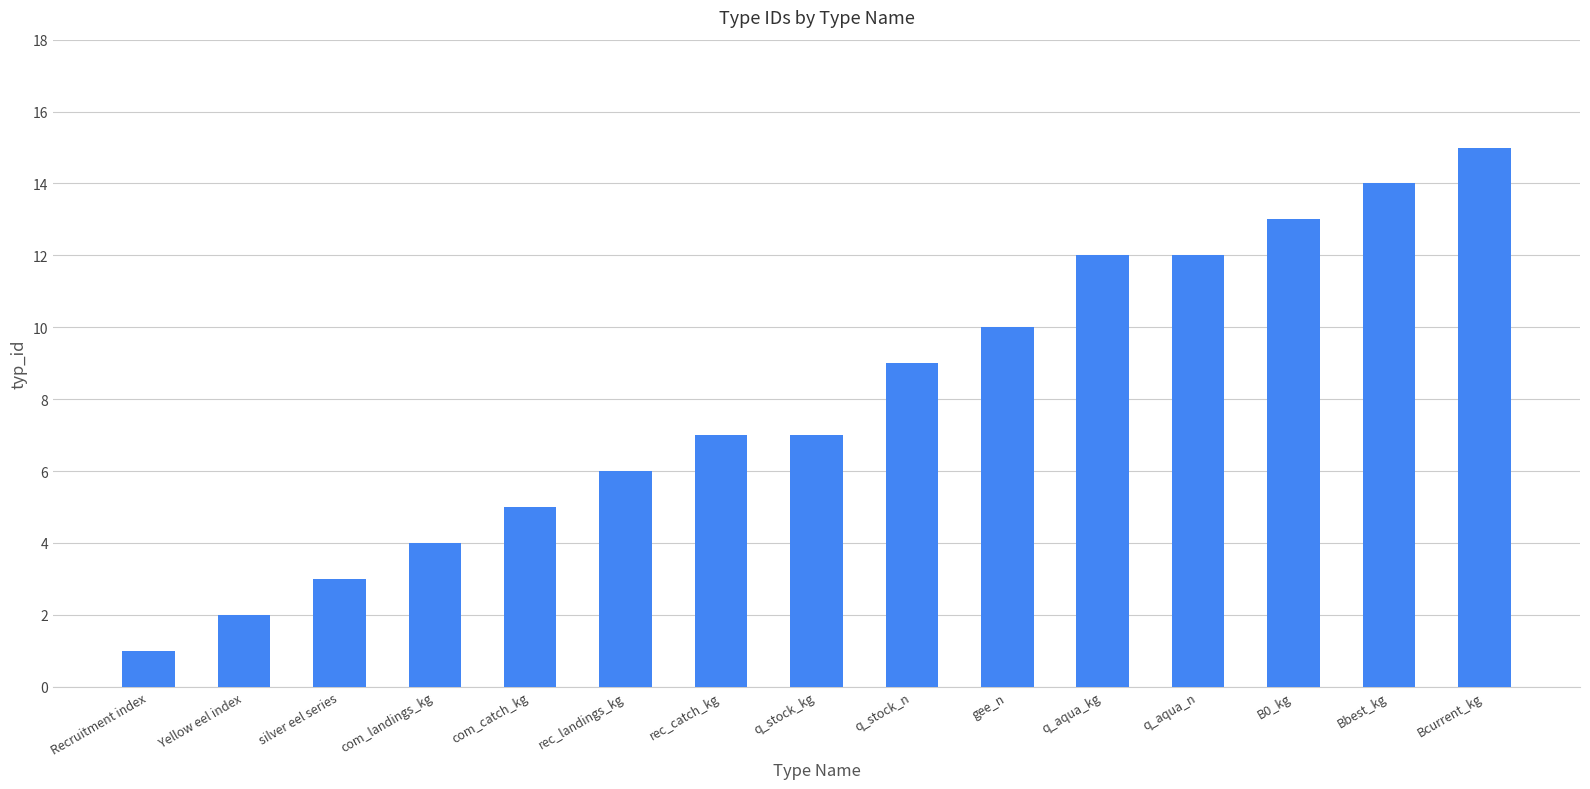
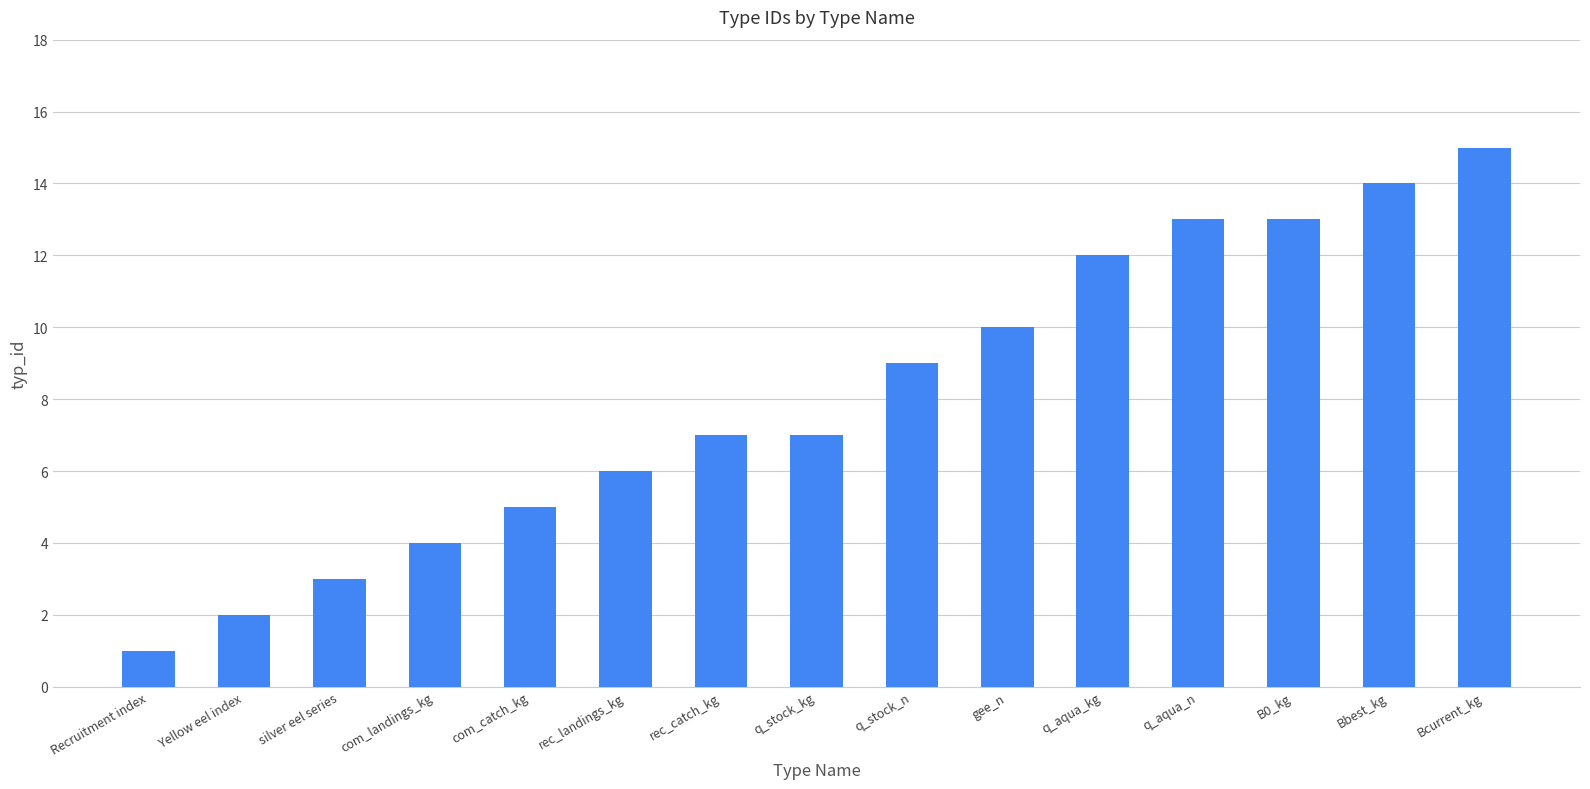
  {
    "Recruitment index": 1,
    "Yellow eel index": 2,
    "silver eel series": 3,
    "com_landings_kg": 4,
    "com_catch_kg": 5,
    "rec_landings_kg": 6,
    "rec_catch_kg": 7,
    "q_stock_kg": 7,
    "q_stock_n": 9,
    "gee_n": 10,
    "q_aqua_kg": 12,
-   "q_aqua_n": 12,
+   "q_aqua_n": 13,
    "B0_kg": 13,
    "Bbest_kg": 14,
    "Bcurrent_kg": 15
  }
